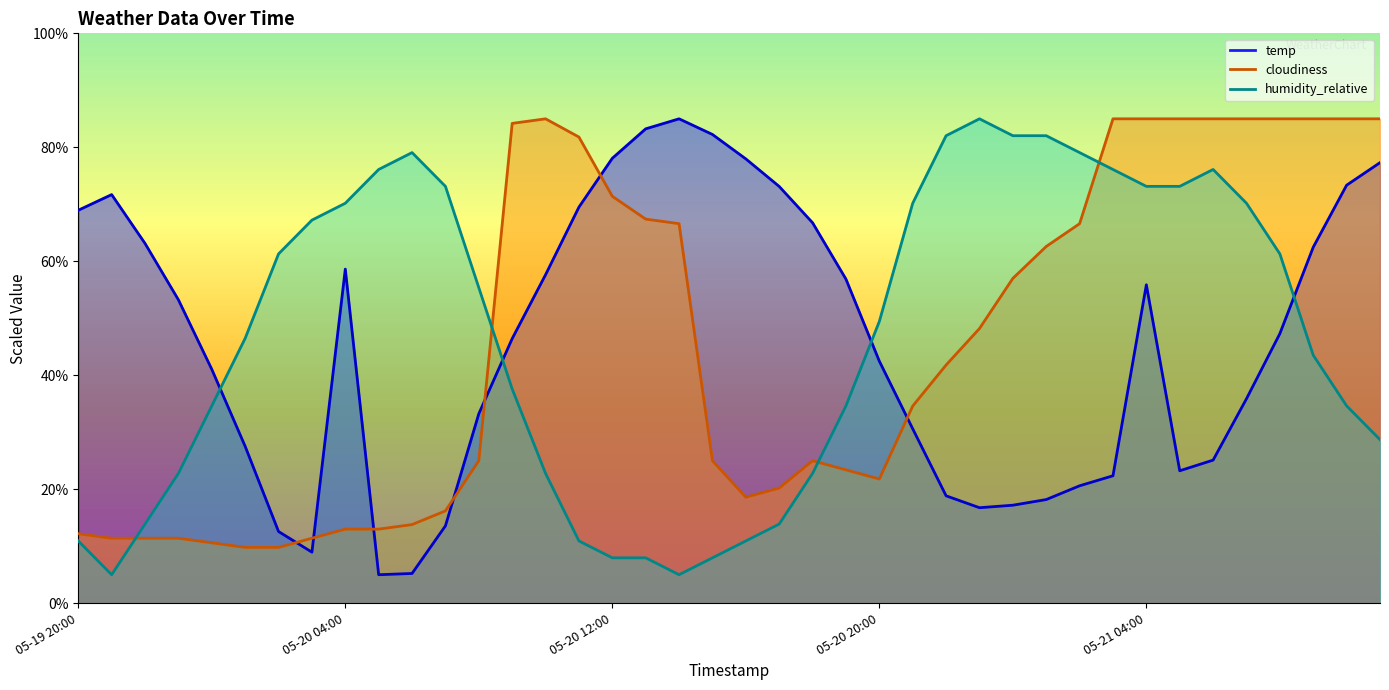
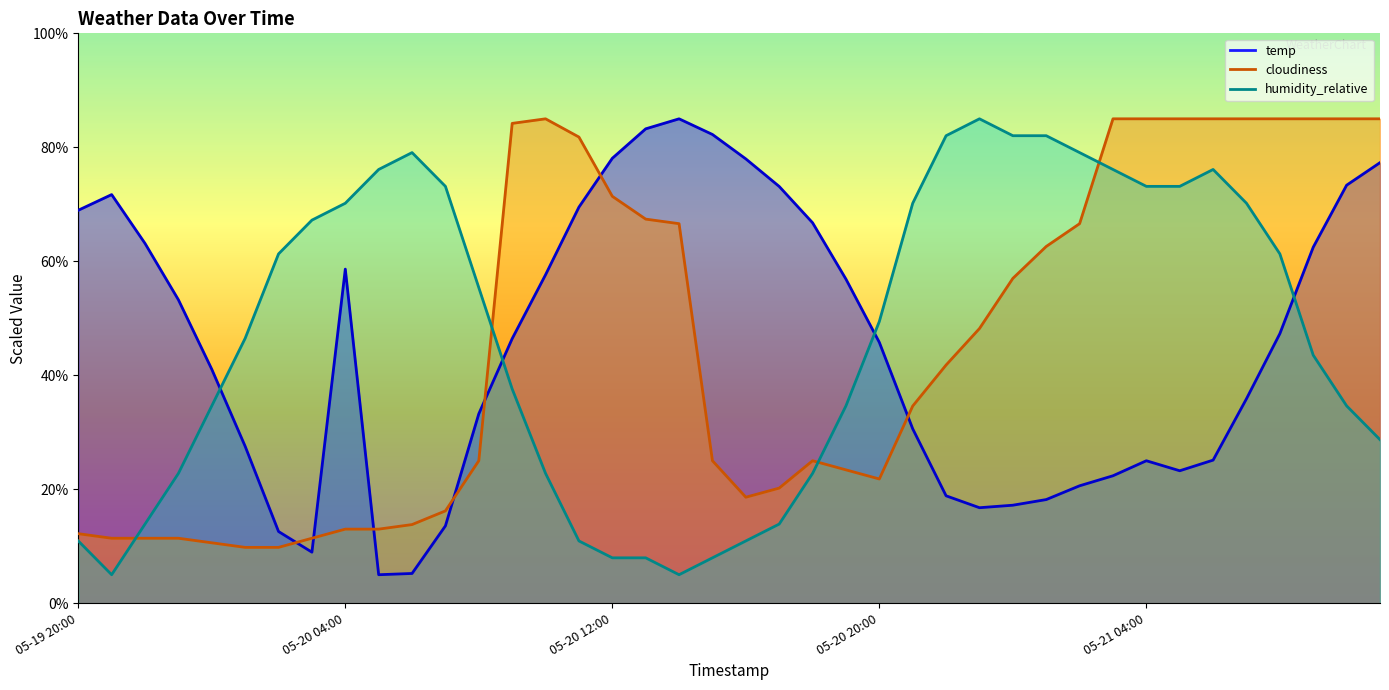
  {
    "temp": {
      "05-19 20:00": "69%",
      "05-20 04:00": "59%",
      "05-20 12:00": "78%",
-     "05-20 20:00": "42%",
-     "05-21 04:00": "56%"
+     "05-20 20:00": "46%",
+     "05-21 04:00": "25%"
    }
  }
